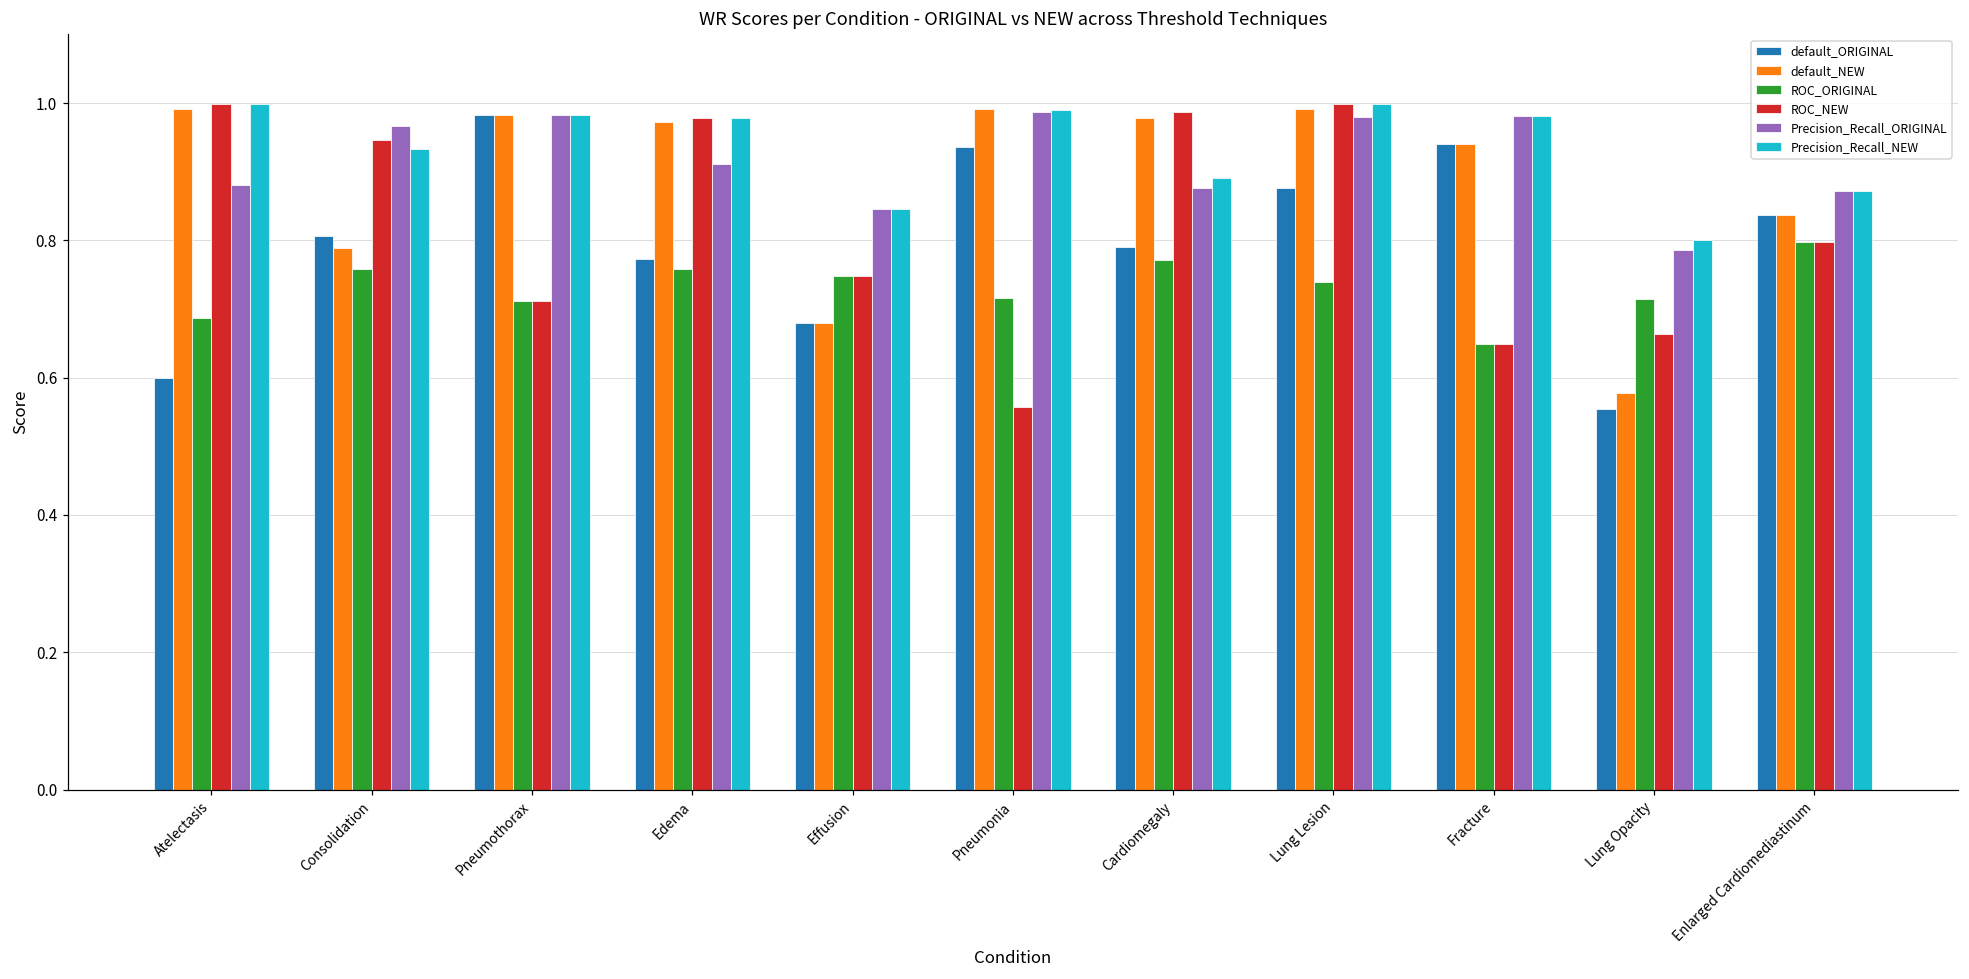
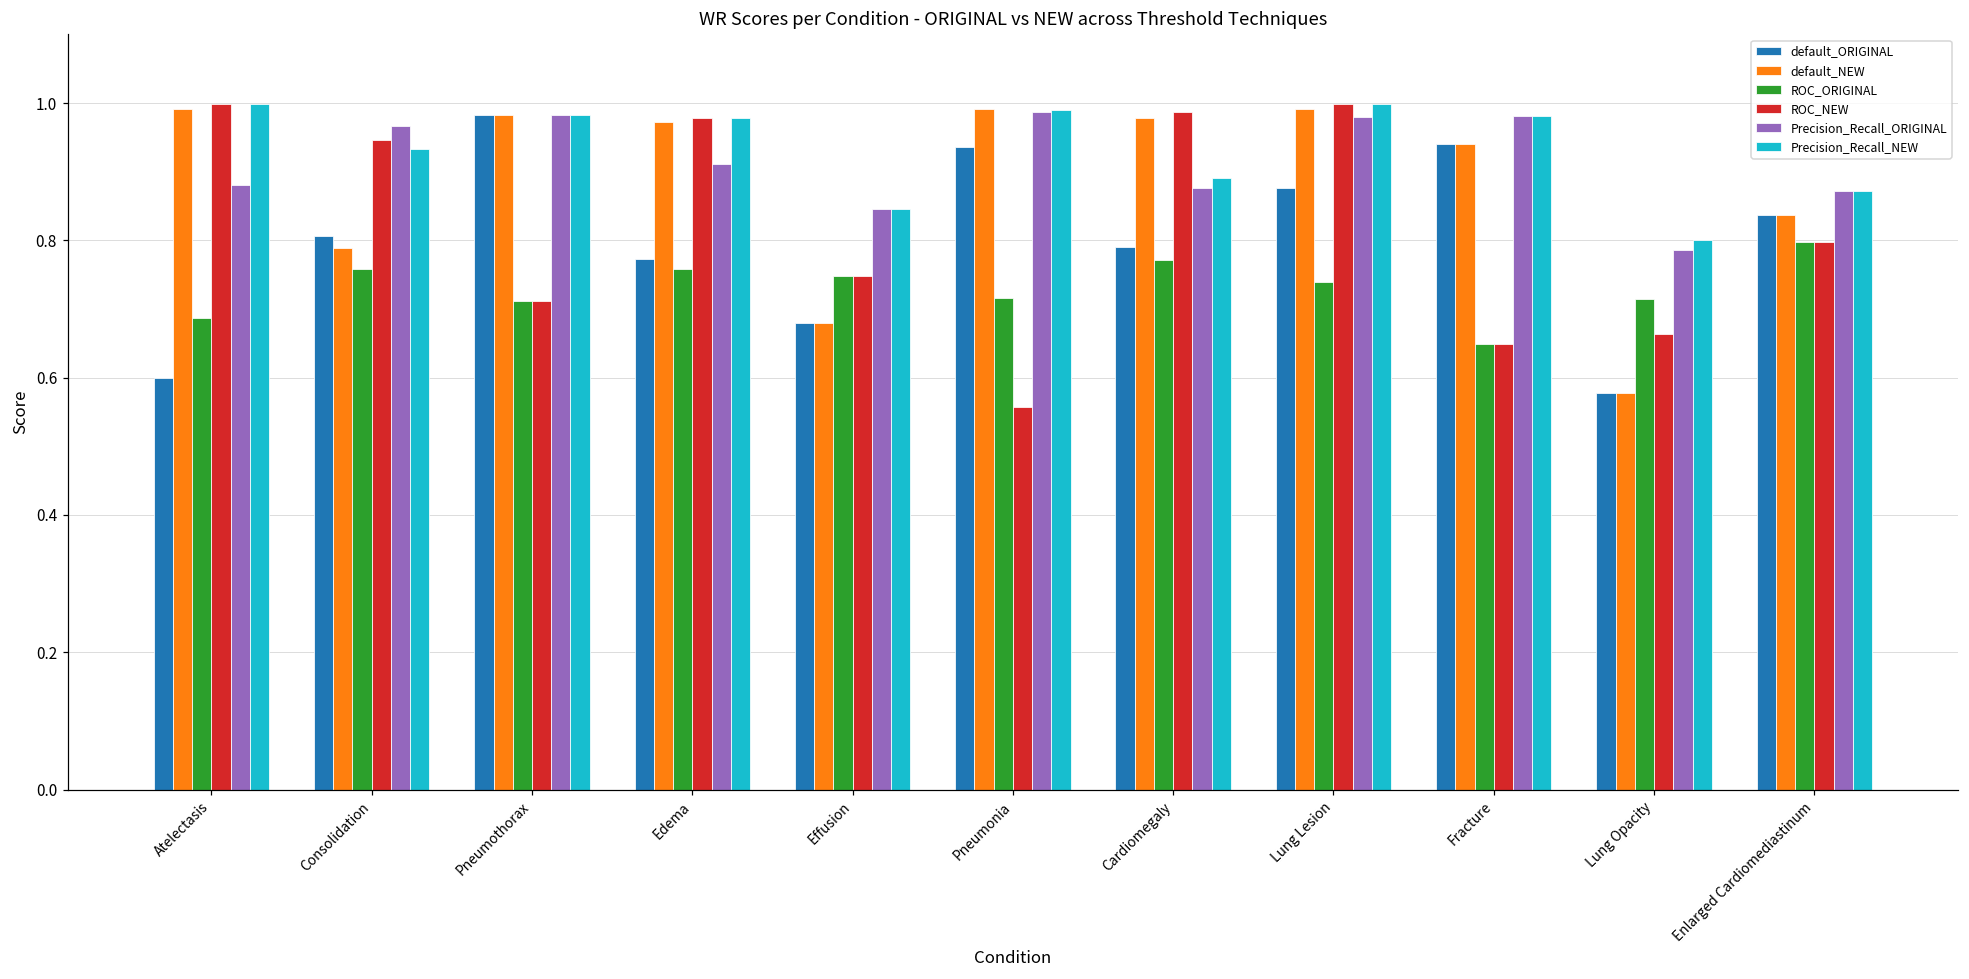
  {
    "default_ORIGINAL": {
      "Atelectasis": 0.60,
      "Consolidation": 0.81,
      "Pneumothorax": 0.98,
      "Edema": 0.77,
      "Effusion": 0.68,
      "Pneumonia": 0.94,
      "Cardiomegaly": 0.79,
      "Lung Lesion": 0.88,
      "Fracture": 0.94,
-     "Lung Opacity": 0.56,
+     "Lung Opacity": 0.58,
      "Enlarged Cardiomediastinum": 0.84
    },
    "default_NEW": {
      "Atelectasis": 0.99,
      "Consolidation": 0.79,
      "Pneumothorax": 0.98,
      "Edema": 0.97,
      "Effusion": 0.68,
      "Pneumonia": 0.99,
      "Cardiomegaly": 0.98,
      "Lung Lesion": 0.99,
      "Fracture": 0.94,
      "Lung Opacity": 0.58,
      "Enlarged Cardiomediastinum": 0.84
    },
    "ROC_ORIGINAL": {
      "Atelectasis": 0.69,
      "Consolidation": 0.76,
      "Pneumothorax": 0.71,
      "Edema": 0.76,
      "Effusion": 0.75,
      "Pneumonia": 0.72,
      "Cardiomegaly": 0.77,
      "Lung Lesion": 0.74,
      "Fracture": 0.65,
      "Lung Opacity": 0.71,
      "Enlarged Cardiomediastinum": 0.80
    },
    "ROC_NEW": {
      "Atelectasis": 1.00,
      "Consolidation": 0.95,
      "Pneumothorax": 0.71,
      "Edema": 0.98,
      "Effusion": 0.75,
      "Pneumonia": 0.56,
      "Cardiomegaly": 0.99,
      "Lung Lesion": 1.00,
      "Fracture": 0.65,
      "Lung Opacity": 0.66,
      "Enlarged Cardiomediastinum": 0.80
    },
    "Precision_Recall_ORIGINAL": {
      "Atelectasis": 0.88,
      "Consolidation": 0.97,
      "Pneumothorax": 0.98,
      "Edema": 0.91,
      "Effusion": 0.85,
      "Pneumonia": 0.99,
      "Cardiomegaly": 0.88,
      "Lung Lesion": 0.98,
      "Fracture": 0.98,
      "Lung Opacity": 0.79,
      "Enlarged Cardiomediastinum": 0.87
    },
    "Precision_Recall_NEW": {
      "Atelectasis": 1.00,
      "Consolidation": 0.93,
      "Pneumothorax": 0.98,
      "Edema": 0.98,
      "Effusion": 0.85,
      "Pneumonia": 0.99,
      "Cardiomegaly": 0.89,
      "Lung Lesion": 1.00,
      "Fracture": 0.98,
      "Lung Opacity": 0.80,
      "Enlarged Cardiomediastinum": 0.87
    }
  }
